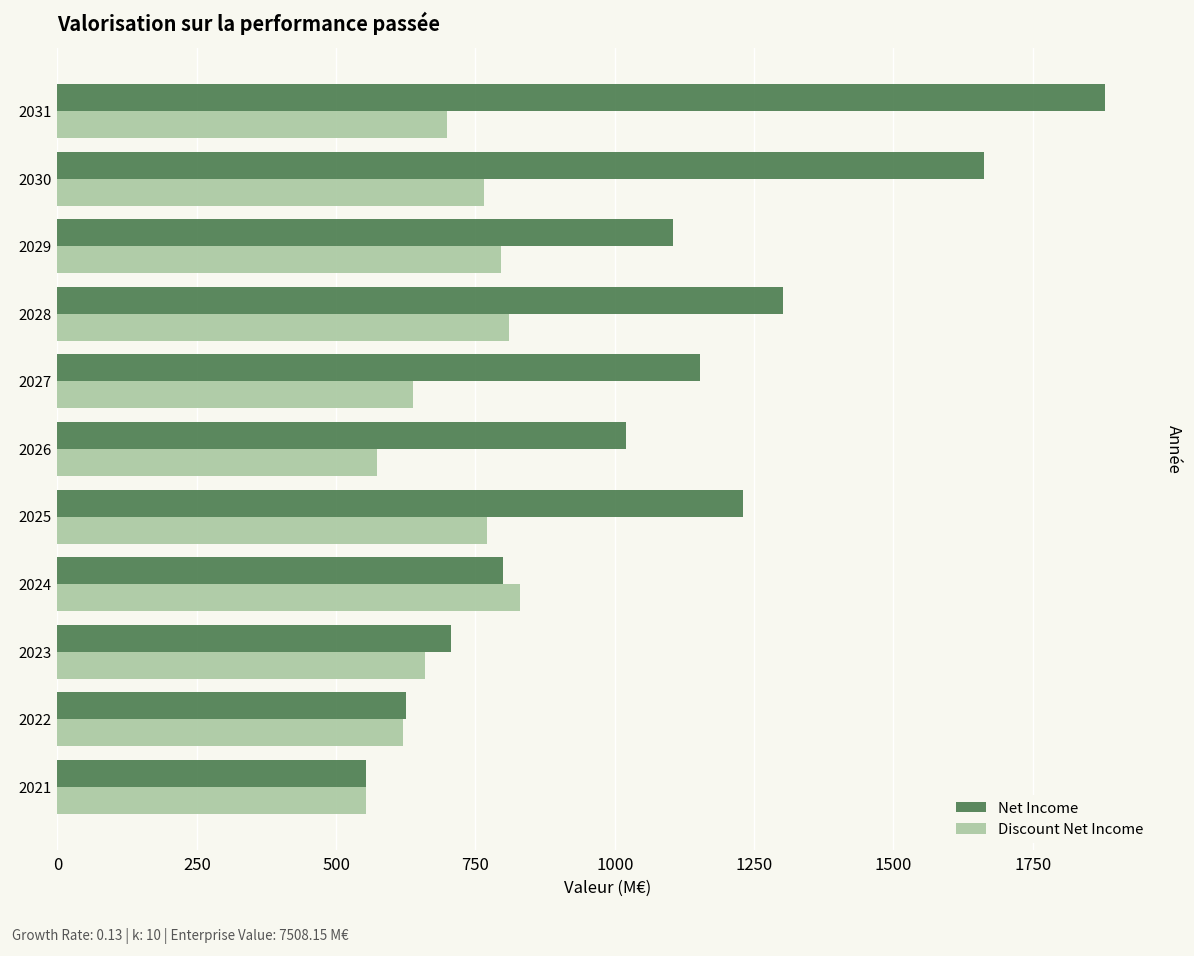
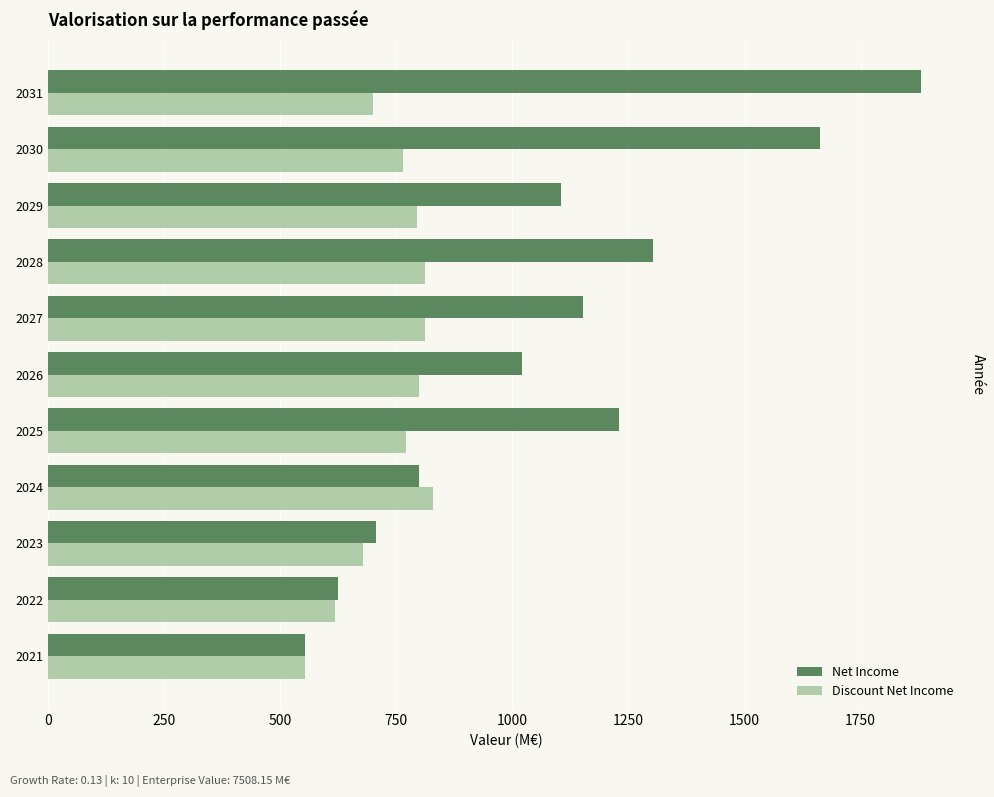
  {
    "Net Income": {
      "2031": 1880,
      "2030": 1660,
      "2029": 1100,
      "2028": 1300,
      "2027": 1150,
      "2026": 1020,
      "2025": 1230,
      "2024": 800,
      "2023": 710,
      "2022": 630,
      "2021": 550
    },
    "Discount Net Income": {
      "2031": 700,
      "2030": 770,
      "2029": 790,
      "2028": 810,
-     "2027": 640,
-     "2026": 570,
+     "2027": 810,
+     "2026": 800,
      "2025": 770,
      "2024": 830,
-     "2023": 660,
+     "2023": 680,
      "2022": 620,
      "2021": 550
    }
  }
